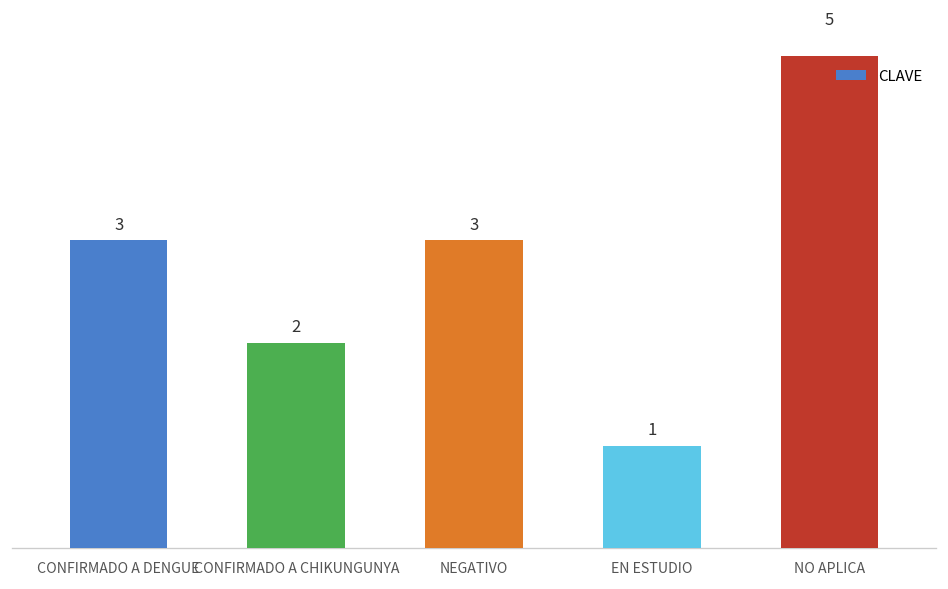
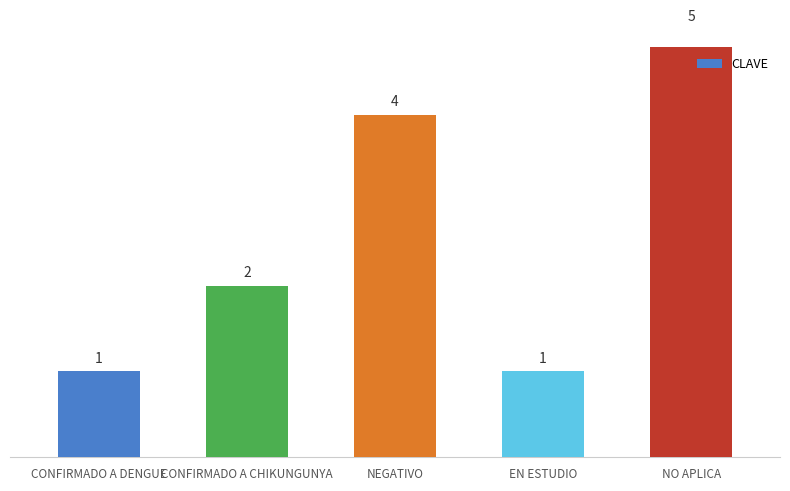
  {
-   "CONFIRMADO A DENGUE": 3,
+   "CONFIRMADO A DENGUE": 1,
    "CONFIRMADO A CHIKUNGUNYA": 2,
-   "NEGATIVO": 3,
+   "NEGATIVO": 4,
    "EN ESTUDIO": 1
  }
